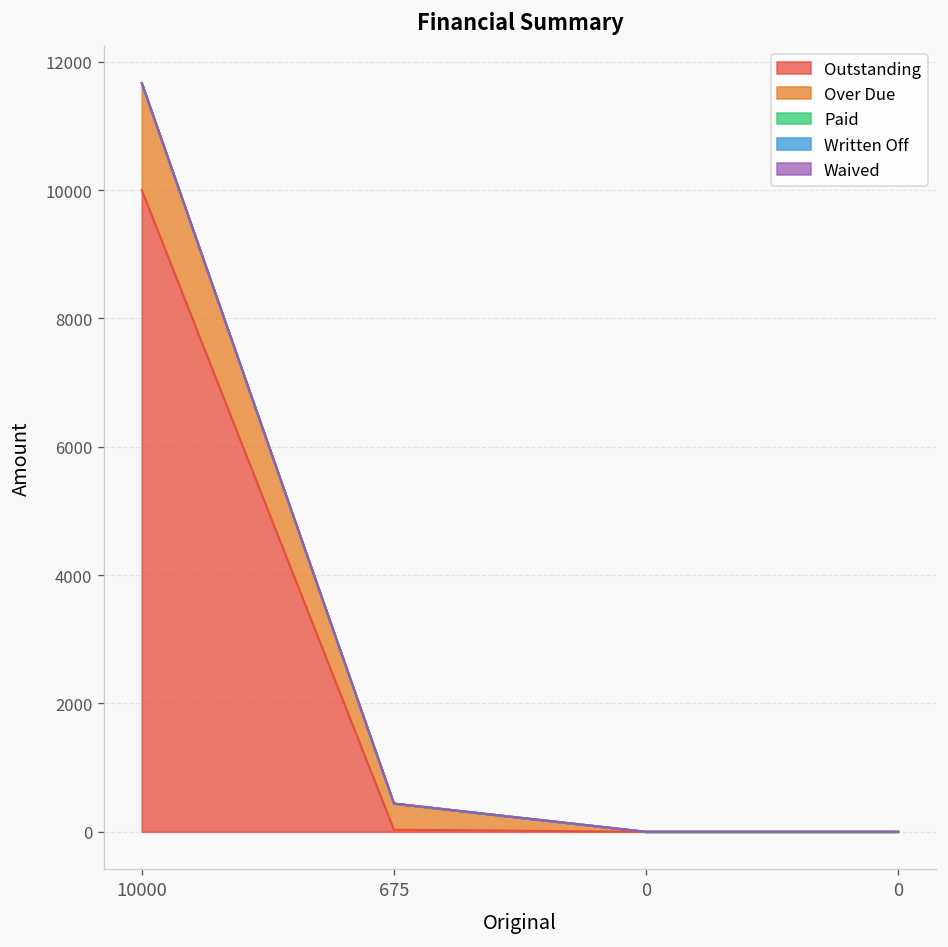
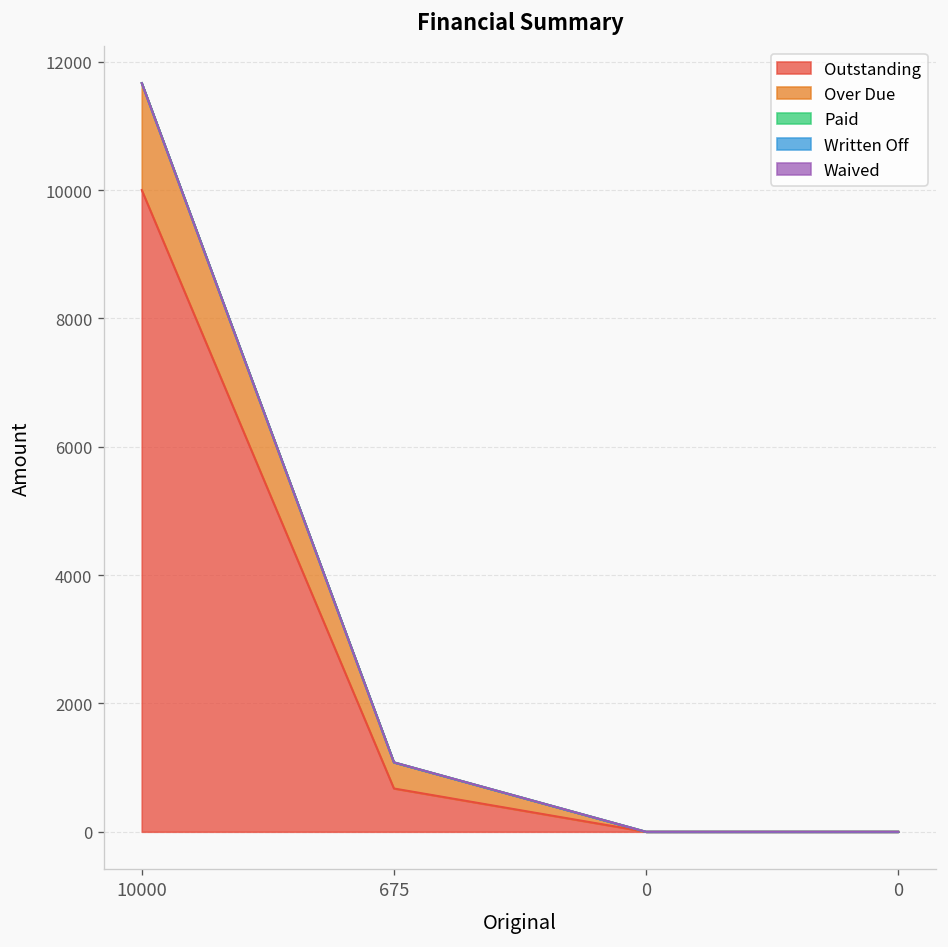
  {
    "Outstanding": {
      "10000": 10000,
-     "675": 0
+     "675": 700
    }
  }
